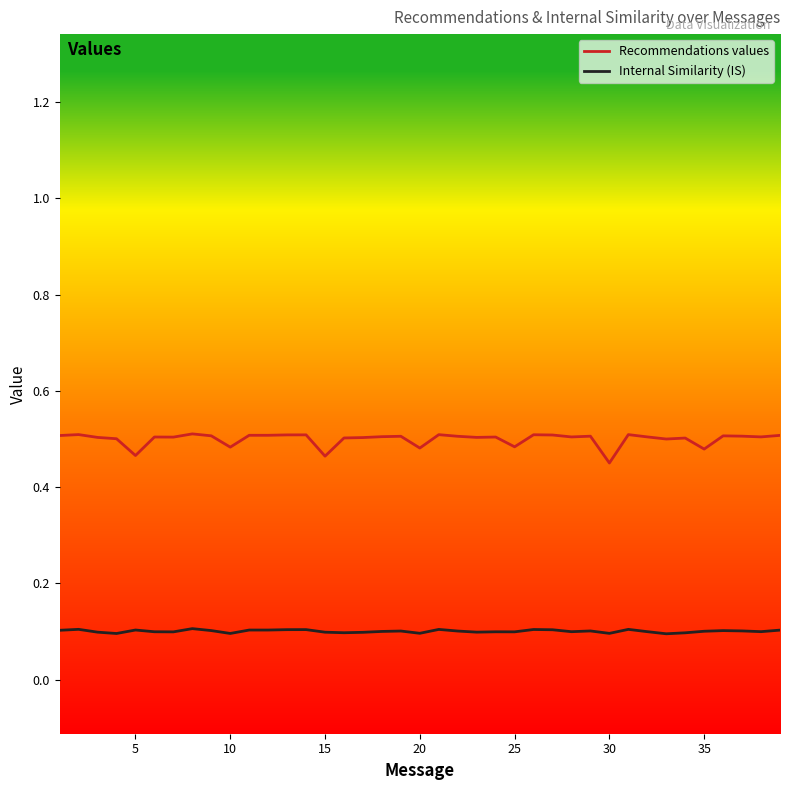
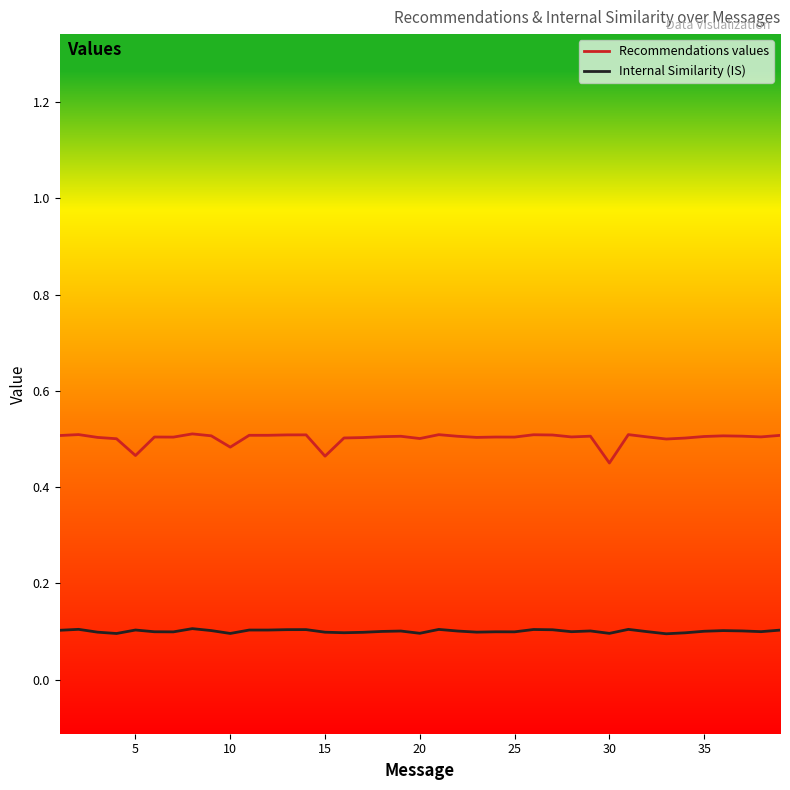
  {
    "Recommendations values": {
      "5": 0.47,
      "10": 0.48,
      "15": 0.46,
-     "20": 0.48,
-     "25": 0.48,
+     "20": 0.50,
+     "25": 0.50,
      "30": 0.45,
-     "35": 0.48
+     "35": 0.51
    },
    "Internal Similarity (IS)": {
      "5": 0.10,
      "10": 0.10,
      "15": 0.10,
      "20": 0.10,
      "25": 0.10,
      "30": 0.10,
      "35": 0.10
    }
  }
